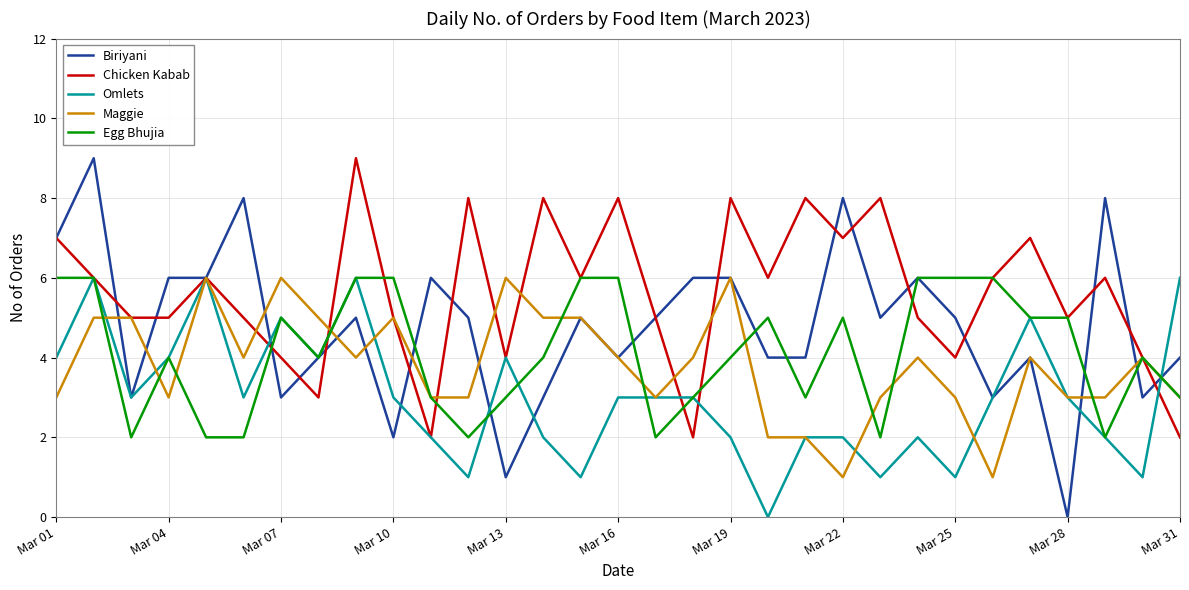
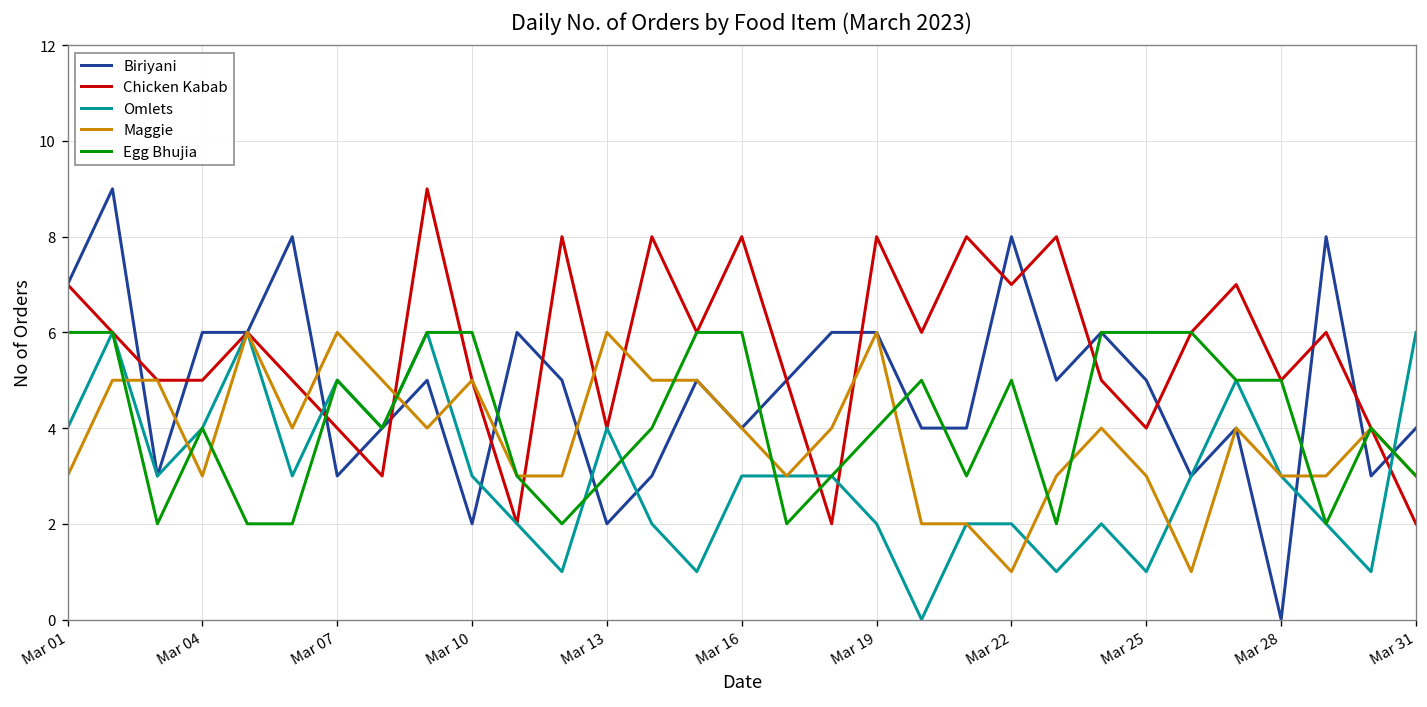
  {
    "Biriyani": {
      "Mar 04": 6,
      "Mar 07": 3,
      "Mar 10": 2,
-     "Mar 13": 1,
+     "Mar 13": 2,
      "Mar 22": 8,
      "Mar 25": 5,
      "Mar 28": 0,
      "Mar 31": 4
    },
    "Chicken Kabab": {
      "Mar 04": 5,
      "Mar 07": 4,
      "Mar 16": 8,
      "Mar 19": 8,
      "Mar 22": 7,
      "Mar 25": 4,
      "Mar 31": 2
    },
    "Omlets": {
      "Mar 01": 4,
      "Mar 10": 3,
      "Mar 16": 3,
      "Mar 19": 2,
      "Mar 22": 2,
      "Mar 25": 1,
      "Mar 31": 6
    },
    "Maggie": {
      "Mar 01": 3,
      "Mar 04": 3,
      "Mar 07": 6,
      "Mar 13": 6,
      "Mar 22": 1,
      "Mar 25": 3
    },
    "Egg Bhujia": {
      "Mar 01": 6,
      "Mar 10": 6,
      "Mar 13": 3,
      "Mar 16": 6,
      "Mar 19": 4,
      "Mar 22": 5,
      "Mar 25": 6
    }
  }
